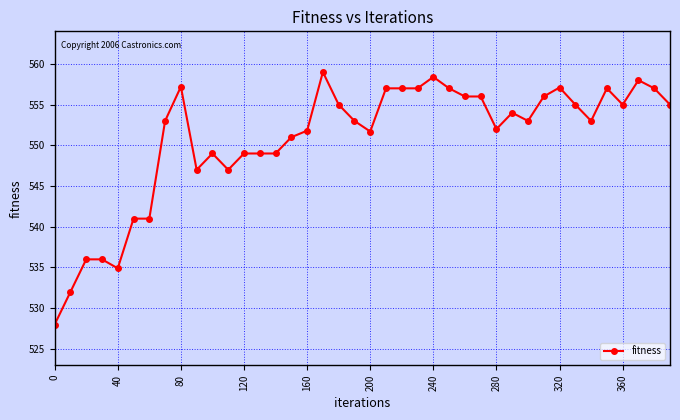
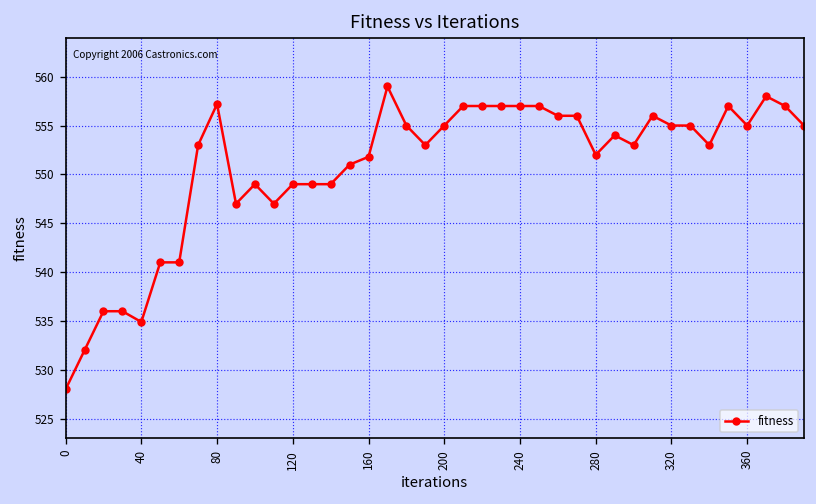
  {
    "0": 528,
    "40": 535,
    "80": 557,
    "120": 549,
    "160": 552,
-   "200": 552,
-   "240": 558,
+   "200": 555,
+   "240": 557,
    "280": 552,
-   "320": 557,
+   "320": 555,
    "360": 555
  }
